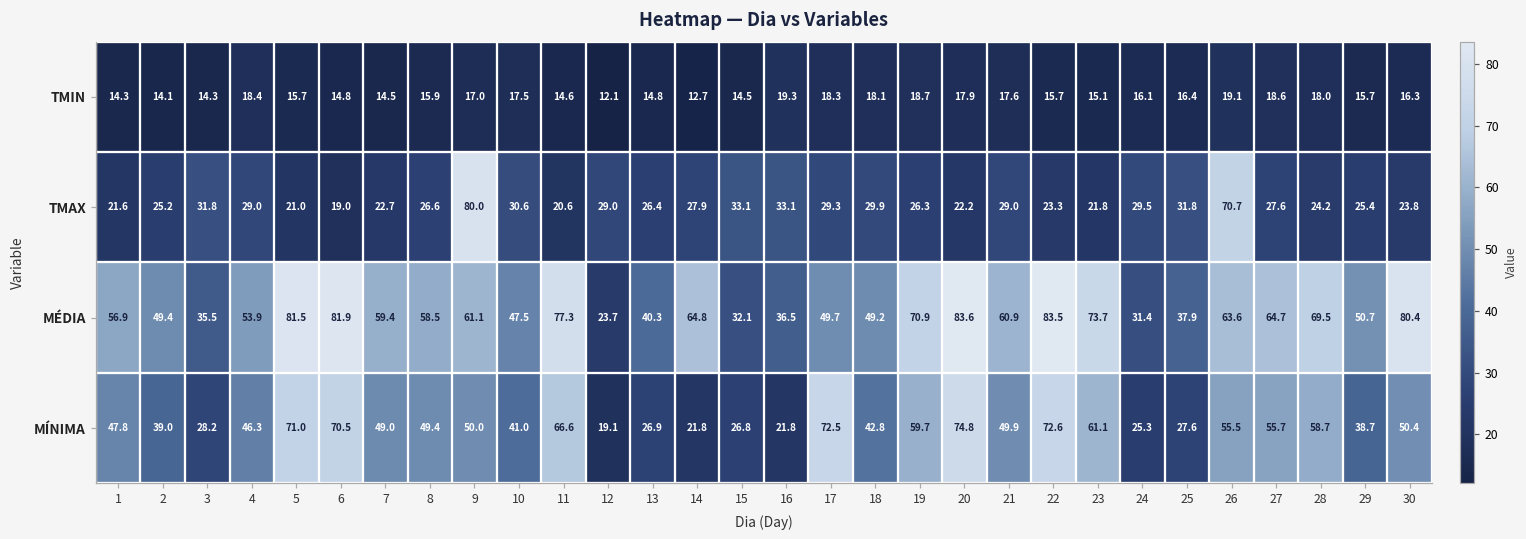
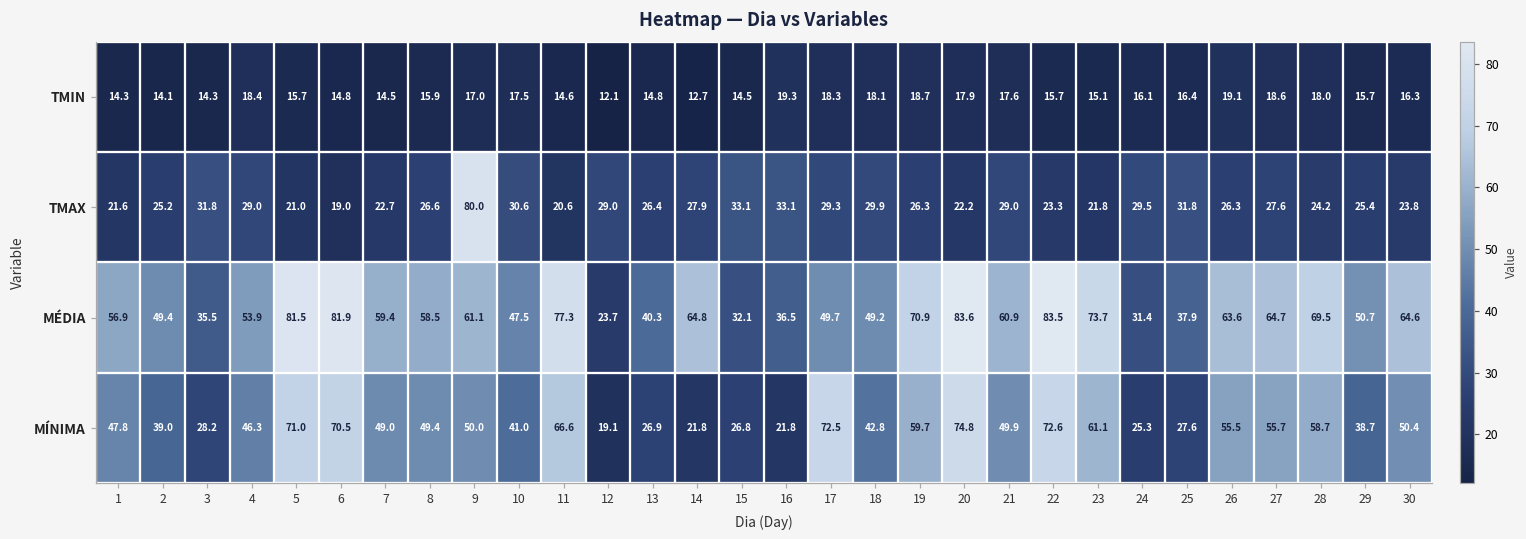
  {
    "TMIN": {
      "1": 14.3,
      "2": 14.1,
      "3": 14.3,
      "4": 18.4,
      "5": 15.7,
      "6": 14.8,
      "7": 14.5,
      "8": 15.9,
      "9": 17.0,
      "10": 17.5,
      "11": 14.6,
      "12": 12.1,
      "13": 14.8,
      "14": 12.7,
      "15": 14.5,
      "16": 19.3,
      "17": 18.3,
      "18": 18.1,
      "19": 18.7,
      "20": 17.9,
      "21": 17.6,
      "22": 15.7,
      "23": 15.1,
      "24": 16.1,
      "25": 16.4,
      "26": 19.1,
      "27": 18.6,
      "28": 18.0,
      "29": 15.7,
      "30": 16.3
    },
    "TMAX": {
      "1": 21.6,
      "2": 25.2,
      "3": 31.8,
      "4": 29.0,
      "5": 21.0,
      "6": 19.0,
      "7": 22.7,
      "8": 26.6,
      "9": 80.0,
      "10": 30.6,
      "11": 20.6,
      "12": 29.0,
      "13": 26.4,
      "14": 27.9,
      "15": 33.1,
      "16": 33.1,
      "17": 29.3,
      "18": 29.9,
      "19": 26.3,
      "20": 22.2,
      "21": 29.0,
      "22": 23.3,
      "23": 21.8,
      "24": 29.5,
      "25": 31.8,
-     "26": 70.7,
+     "26": 26.3,
      "27": 27.6,
      "28": 24.2,
      "29": 25.4,
      "30": 23.8
    },
    "MÉDIA": {
      "1": 56.9,
      "2": 49.4,
      "3": 35.5,
      "4": 53.9,
      "5": 81.5,
      "6": 81.9,
      "7": 59.4,
      "8": 58.5,
      "9": 61.1,
      "10": 47.5,
      "11": 77.3,
      "12": 23.7,
      "13": 40.3,
      "14": 64.8,
      "15": 32.1,
      "16": 36.5,
      "17": 49.7,
      "18": 49.2,
      "19": 70.9,
      "20": 83.6,
      "21": 60.9,
      "22": 83.5,
      "23": 73.7,
      "24": 31.4,
      "25": 37.9,
      "26": 63.6,
      "27": 64.7,
      "28": 69.5,
      "29": 50.7,
-     "30": 80.4
+     "30": 64.6
    },
    "MÍNIMA": {
      "1": 47.8,
      "2": 39.0,
      "3": 28.2,
      "4": 46.3,
      "5": 71.0,
      "6": 70.5,
      "7": 49.0,
      "8": 49.4,
      "9": 50.0,
      "10": 41.0,
      "11": 66.6,
      "12": 19.1,
      "13": 26.9,
      "14": 21.8,
      "15": 26.8,
      "16": 21.8,
      "17": 72.5,
      "18": 42.8,
      "19": 59.7,
      "20": 74.8,
      "21": 49.9,
      "22": 72.6,
      "23": 61.1,
      "24": 25.3,
      "25": 27.6,
      "26": 55.5,
      "27": 55.7,
      "28": 58.7,
      "29": 38.7,
      "30": 50.4
    }
  }
